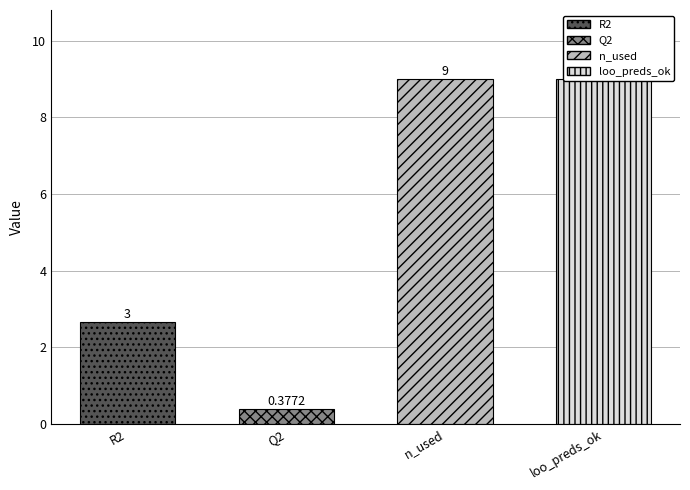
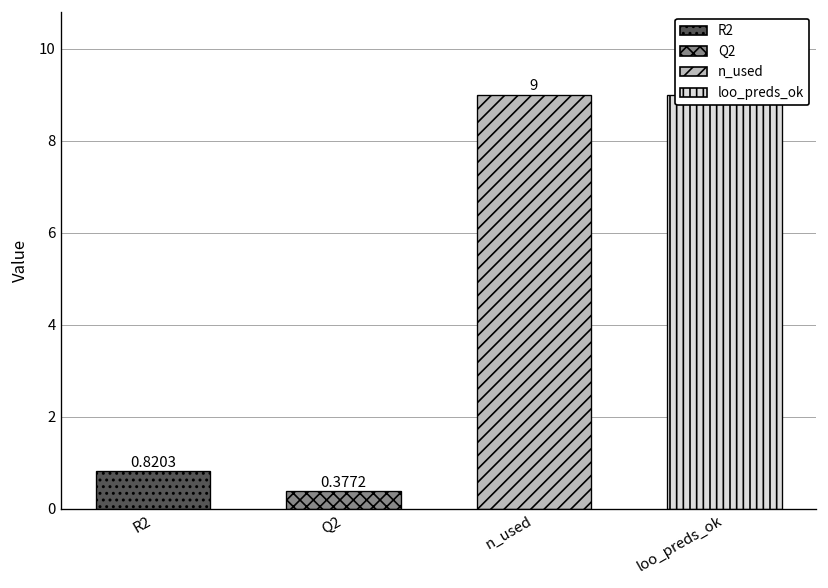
  {
-   "R2": 3,
+   "R2": 0.8203,
    "Q2": 0.3772,
    "n_used": 9
  }
